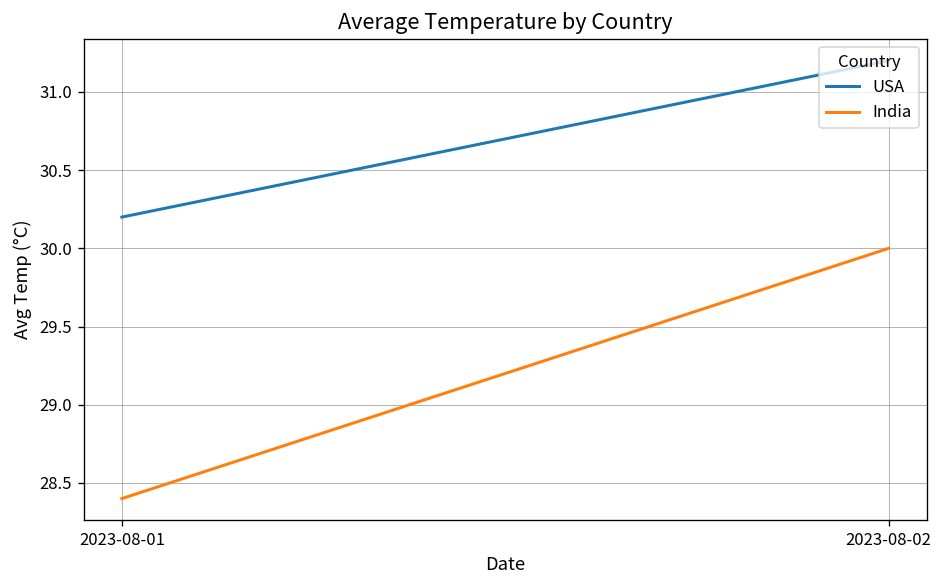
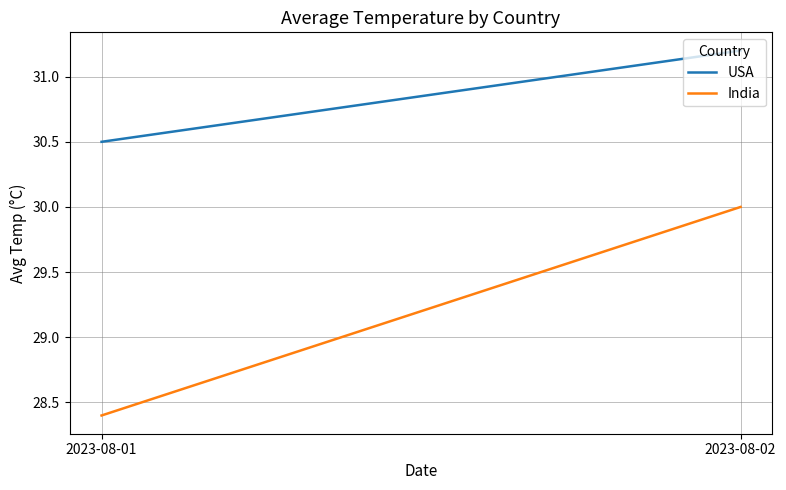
  {
    "USA": {
-     "2023-08-01": 30.2
+     "2023-08-01": 30.5
    },
    "India": {
      "2023-08-01": 28.4,
      "2023-08-02": 30.0
    }
  }
